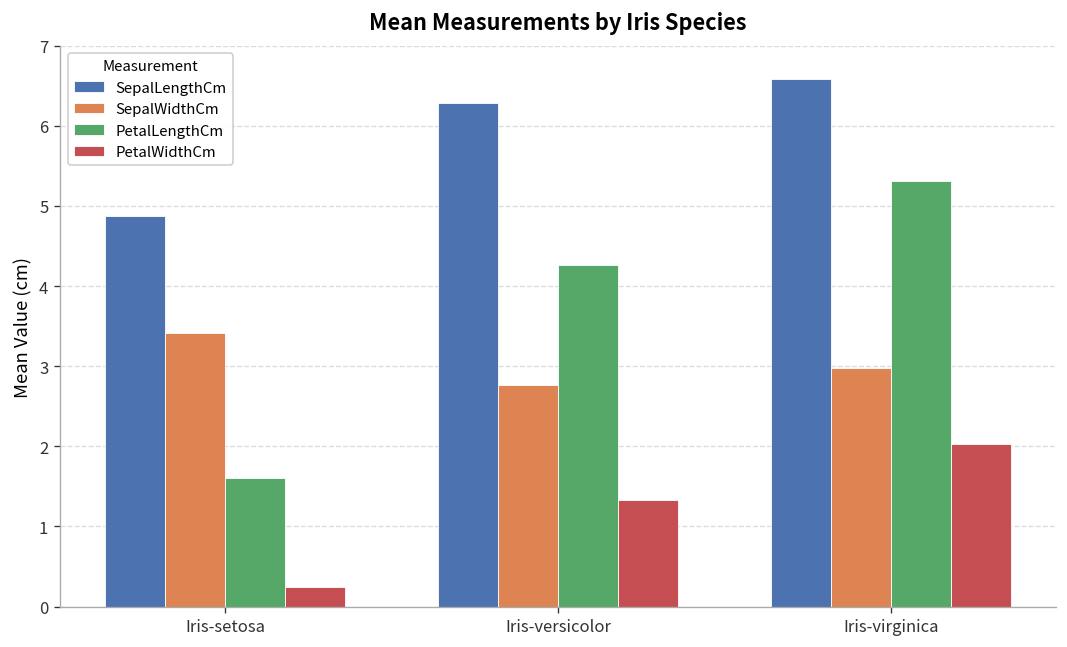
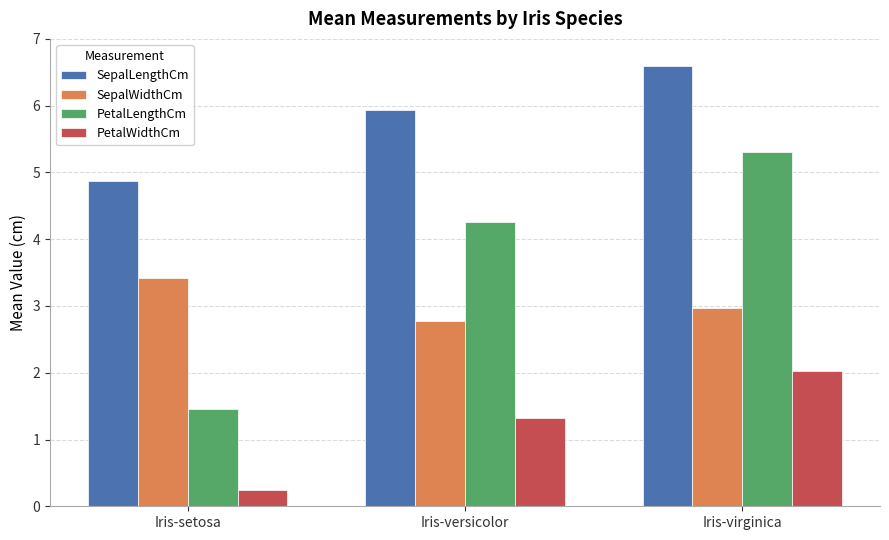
  {
    "SepalLengthCm": {
      "Iris-setosa": 4.9,
-     "Iris-versicolor": 6.3,
+     "Iris-versicolor": 5.9,
      "Iris-virginica": 6.6
    },
    "PetalLengthCm": {
-     "Iris-setosa": 1.6,
+     "Iris-setosa": 1.5,
      "Iris-versicolor": 4.3,
      "Iris-virginica": 5.3
    }
  }
